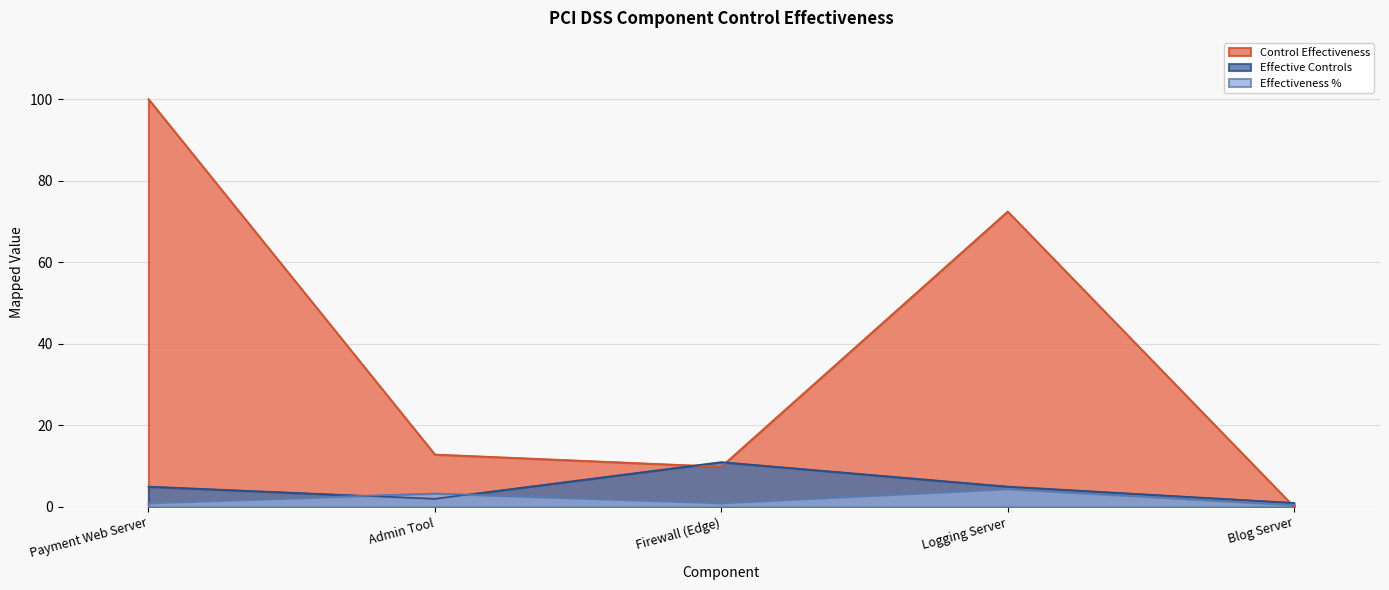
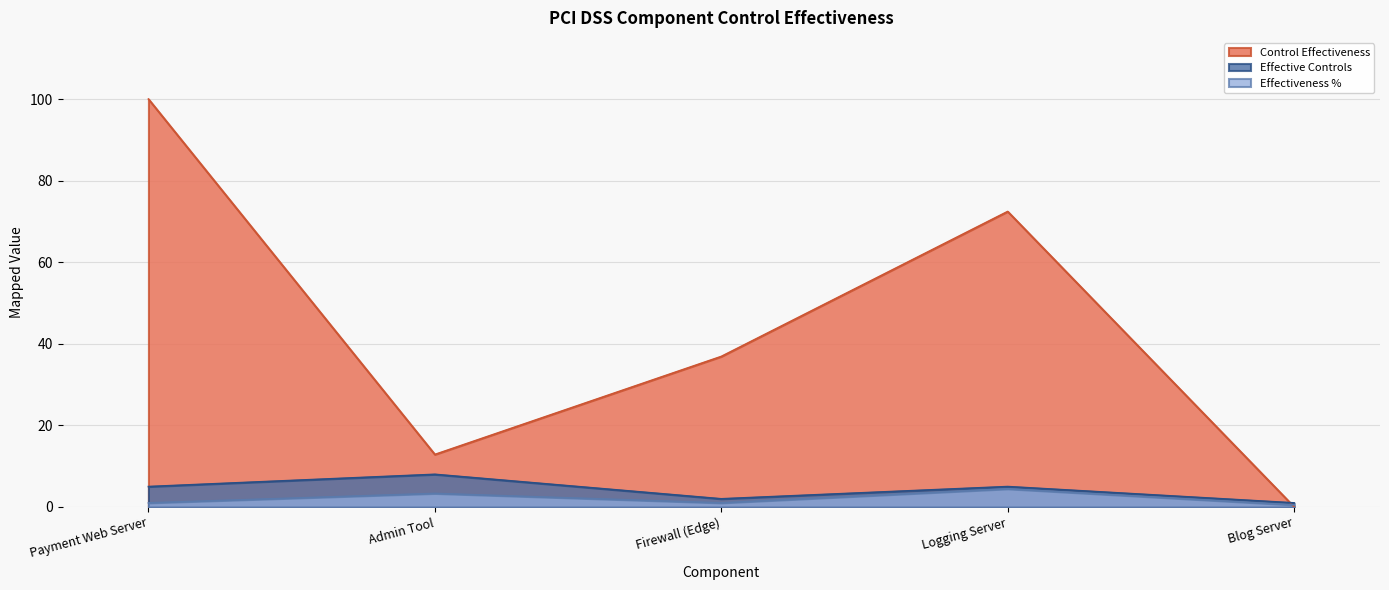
  {
    "Control Effectiveness": {
      "Payment Web Server": 100,
      "Admin Tool": 13,
-     "Firewall (Edge)": 10,
+     "Firewall (Edge)": 37,
      "Logging Server": 72
    },
    "Effective Controls": {
      "Payment Web Server": 5,
-     "Admin Tool": 2,
-     "Firewall (Edge)": 11
+     "Admin Tool": 8,
+     "Firewall (Edge)": 2
    },
    "Effectiveness %": {
      "Payment Web Server": 1,
      "Admin Tool": 3,
      "Firewall (Edge)": 1
    }
  }
